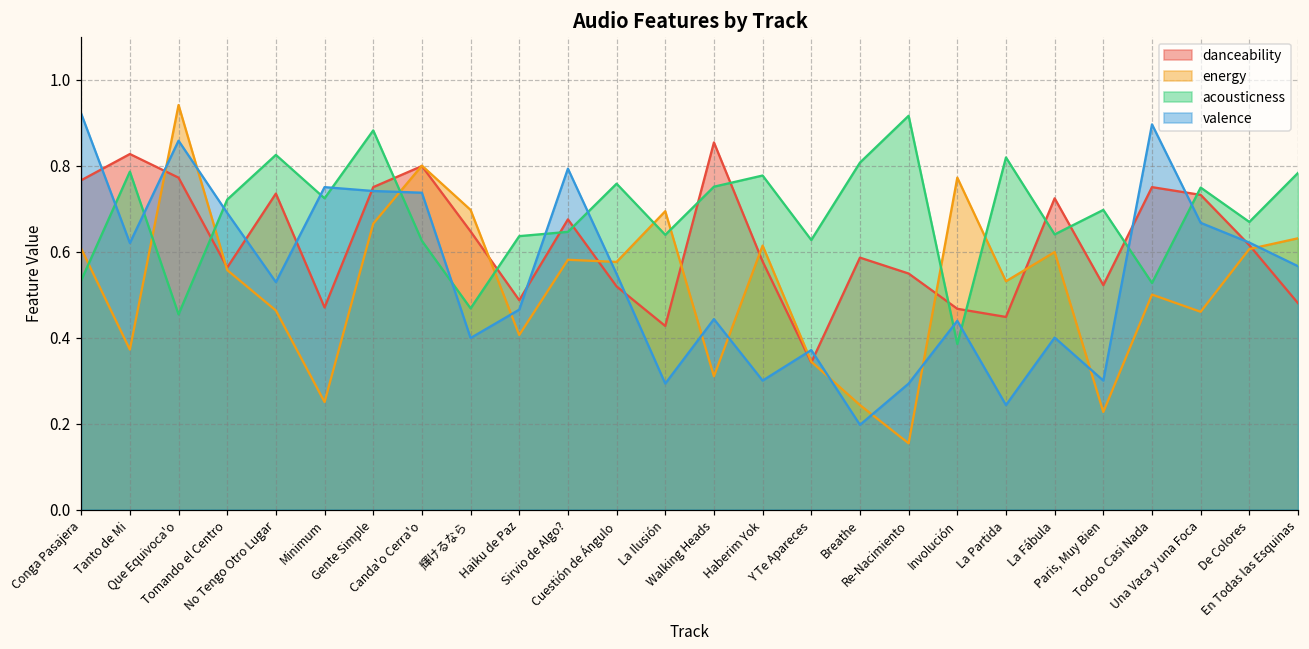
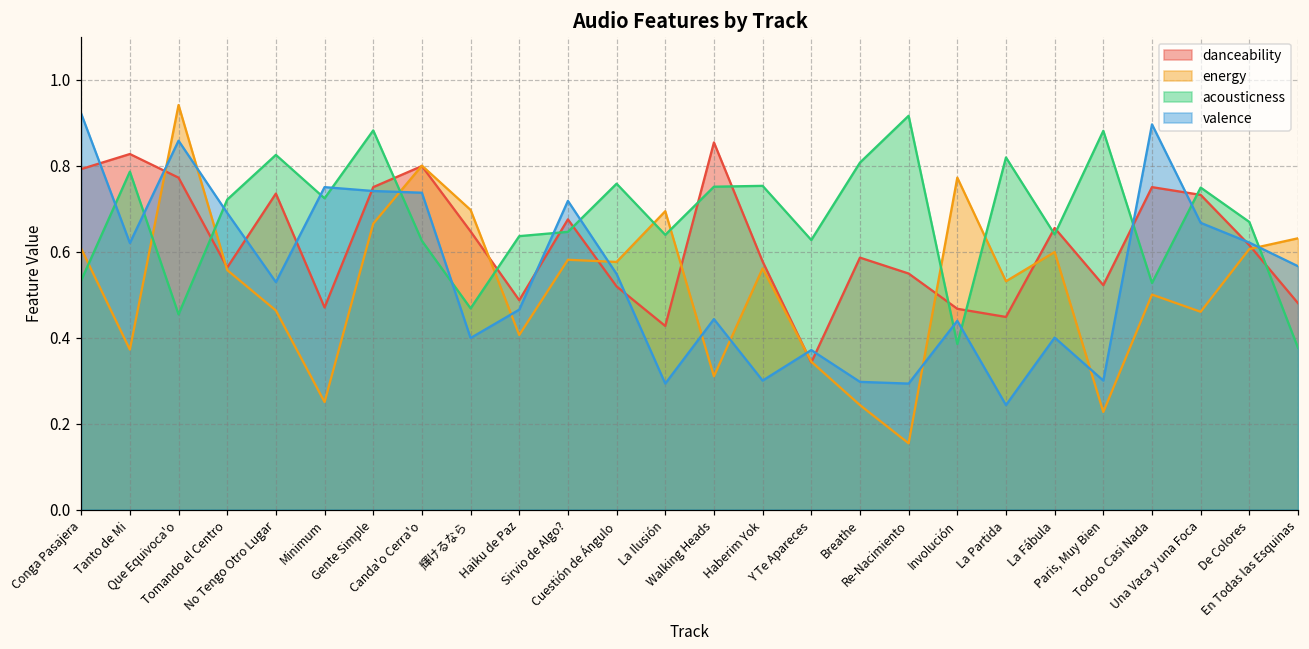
  {
    "danceability": {
-     "Conga Pasajera": 0.77,
+     "Conga Pasajera": 0.79,
      "Tanto de Mi": 0.83,
      "Que Equivoca'o": 0.77,
      "No Tengo Otro Lugar": 0.74,
      "Minimum": 0.47,
      "Gente Simple": 0.75,
      "輝けるなら": 0.65,
      "Haiku de Paz": 0.49,
      "Sirvio de Algo?": 0.68,
      "Cuestión de Ángulo": 0.52,
      "La Ilusión": 0.43,
      "Walking Heads": 0.85,
      "Haberim Yok": 0.58,
      "Breathe": 0.59,
      "Re-Nacimiento": 0.55,
      "Involución": 0.47,
      "La Partida": 0.45,
-     "La Fábula": 0.72,
+     "La Fábula": 0.66,
      "Paris, Muy Bien": 0.52,
      "Todo o Casi Nada": 0.75,
      "Una Vaca y una Foca": 0.73,
      "En Todas las Esquinas": 0.48
    },
    "energy": {
      "Conga Pasajera": 0.61,
      "Tanto de Mi": 0.37,
      "Que Equivoca'o": 0.94,
      "No Tengo Otro Lugar": 0.46,
      "Minimum": 0.25,
      "Gente Simple": 0.67,
      "輝けるなら": 0.70,
      "Haiku de Paz": 0.41,
      "Sirvio de Algo?": 0.58,
      "Cuestión de Ángulo": 0.58,
      "La Ilusión": 0.69,
      "Walking Heads": 0.31,
-     "Haberim Yok": 0.61,
+     "Haberim Yok": 0.56,
      "Breathe": 0.24,
      "Re-Nacimiento": 0.15,
      "Involución": 0.77,
      "La Partida": 0.53,
      "La Fábula": 0.60,
      "Paris, Muy Bien": 0.23,
      "Todo o Casi Nada": 0.50,
      "Una Vaca y una Foca": 0.46,
      "De Colores": 0.61,
      "En Todas las Esquinas": 0.63
    },
    "acousticness": {
      "Conga Pasajera": 0.53,
      "Tanto de Mi": 0.79,
      "Que Equivoca'o": 0.45,
      "Tomando el Centro": 0.72,
      "No Tengo Otro Lugar": 0.83,
      "Minimum": 0.72,
      "Gente Simple": 0.88,
      "Canda'o Cerra'o": 0.63,
      "輝けるなら": 0.47,
      "Haiku de Paz": 0.64,
      "Sirvio de Algo?": 0.65,
      "Cuestión de Ángulo": 0.76,
      "La Ilusión": 0.64,
      "Walking Heads": 0.75,
-     "Haberim Yok": 0.78,
+     "Haberim Yok": 0.75,
      "Y Te Apareces": 0.63,
      "Breathe": 0.81,
      "Re-Nacimiento": 0.92,
      "Involución": 0.39,
      "La Partida": 0.82,
      "La Fábula": 0.64,
-     "Paris, Muy Bien": 0.70,
+     "Paris, Muy Bien": 0.88,
      "Todo o Casi Nada": 0.53,
      "Una Vaca y una Foca": 0.75,
      "De Colores": 0.67,
-     "En Todas las Esquinas": 0.78
+     "En Todas las Esquinas": 0.38
    },
    "valence": {
      "Conga Pasajera": 0.92,
      "Tanto de Mi": 0.62,
      "Que Equivoca'o": 0.86,
      "Tomando el Centro": 0.69,
      "No Tengo Otro Lugar": 0.53,
      "Minimum": 0.75,
      "Gente Simple": 0.74,
      "Canda'o Cerra'o": 0.74,
      "輝けるなら": 0.40,
      "Haiku de Paz": 0.47,
-     "Sirvio de Algo?": 0.79,
+     "Sirvio de Algo?": 0.72,
      "Cuestión de Ángulo": 0.55,
      "La Ilusión": 0.29,
      "Walking Heads": 0.44,
      "Haberim Yok": 0.30,
      "Y Te Apareces": 0.37,
-     "Breathe": 0.20,
+     "Breathe": 0.30,
      "Re-Nacimiento": 0.29,
      "Involución": 0.44,
      "La Partida": 0.24,
      "La Fábula": 0.40,
      "Paris, Muy Bien": 0.30,
      "Todo o Casi Nada": 0.90,
      "Una Vaca y una Foca": 0.67,
      "En Todas las Esquinas": 0.57
    }
  }
